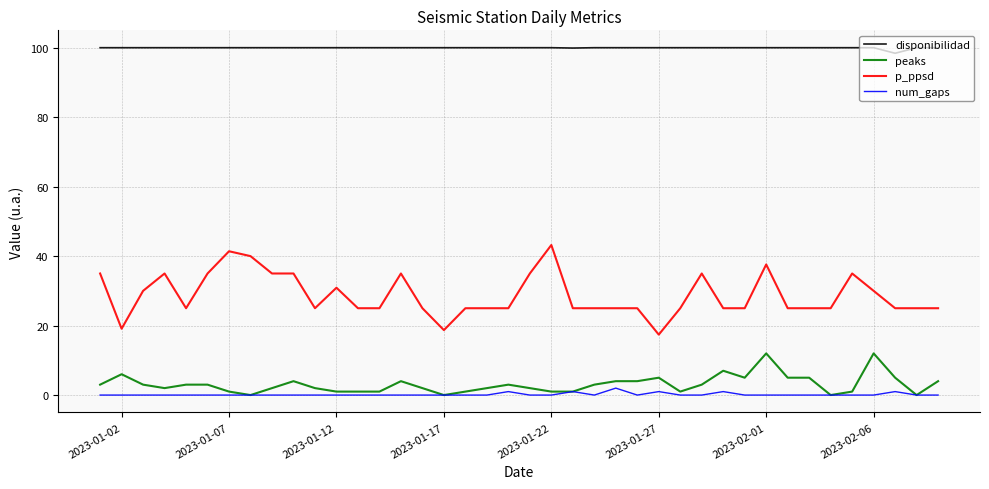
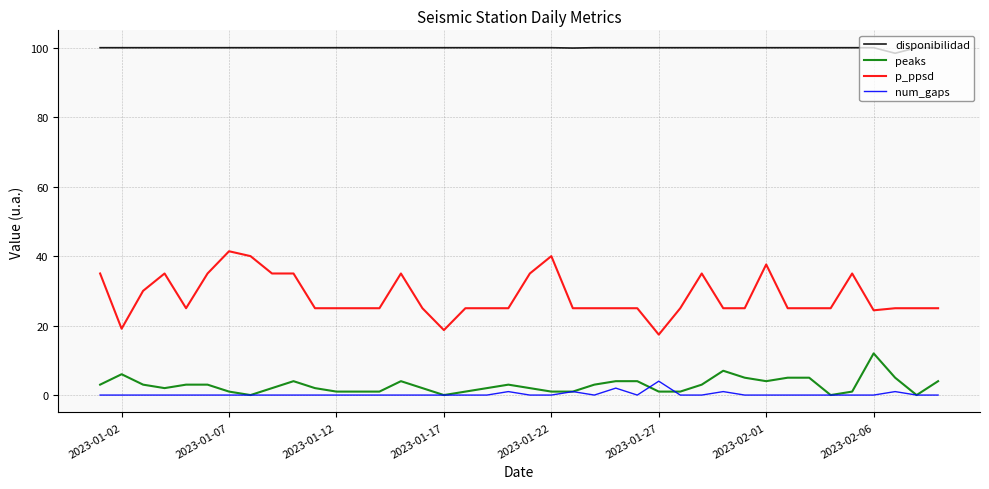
  {
    "disponibilidad": {
      "2023-01-02": 100,
      "2023-01-07": 100,
      "2023-01-12": 100,
      "2023-01-17": 100,
      "2023-01-22": 100,
      "2023-01-27": 100,
      "2023-02-01": 100
    },
    "peaks": {
      "2023-01-02": 6,
      "2023-01-07": 1,
      "2023-01-12": 1,
      "2023-01-22": 1,
-     "2023-01-27": 5,
-     "2023-02-01": 12,
+     "2023-01-27": 1,
+     "2023-02-01": 4,
      "2023-02-06": 12
    },
    "p_ppsd": {
      "2023-01-02": 19,
      "2023-01-07": 41,
-     "2023-01-12": 31,
+     "2023-01-12": 25,
      "2023-01-17": 19,
-     "2023-01-22": 43,
+     "2023-01-22": 40,
      "2023-01-27": 17,
      "2023-02-01": 38,
-     "2023-02-06": 30
+     "2023-02-06": 24
    },
    "num_gaps": {
      "2023-01-02": 0,
      "2023-01-07": 0,
      "2023-01-12": 0,
      "2023-01-22": 0,
-     "2023-01-27": 1,
+     "2023-01-27": 4,
      "2023-02-01": 0,
      "2023-02-06": 0
    }
  }
